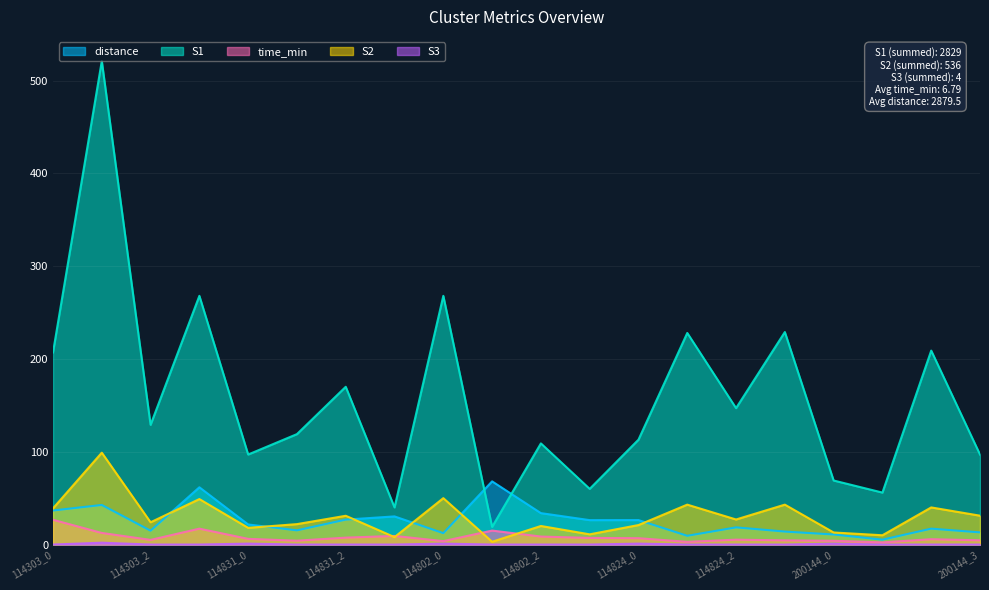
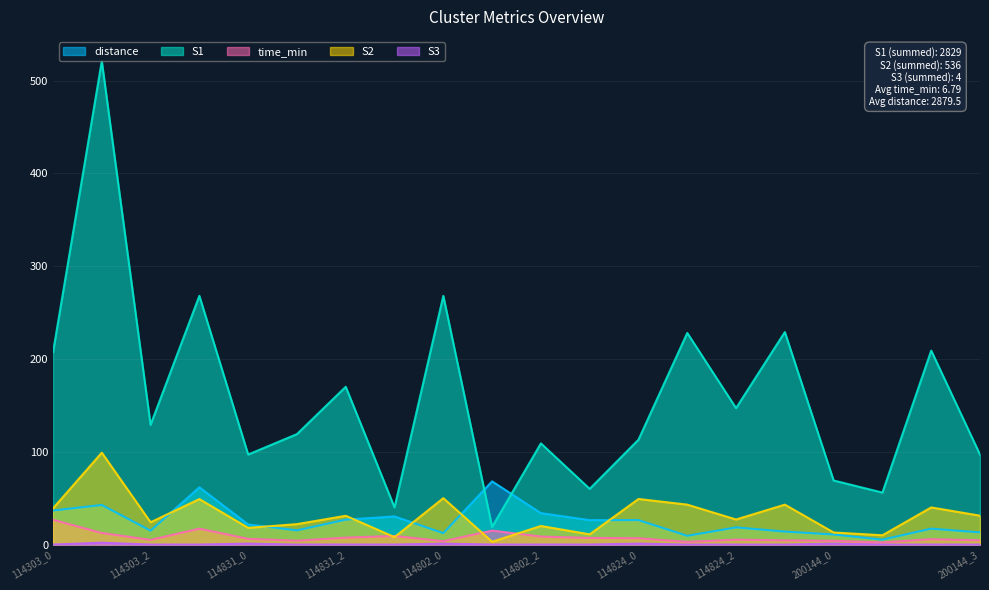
  {
    "time_min": {
      "114303_0": 30,
      "114303_2": 10,
      "114831_0": 10,
      "114831_2": 10,
      "114802_2": 10,
      "114824_0": 10,
      "114824_2": 10,
      "200144_0": 0,
      "200144_3": 0
    },
    "S2": {
      "114303_2": 20,
      "114831_0": 20,
      "114831_2": 30,
      "114802_0": 50,
      "114802_2": 20,
-     "114824_0": 20,
+     "114824_0": 50,
      "114824_2": 30,
      "200144_3": 30
    },
    "S3": {
      "114303_0": 0,
      "114303_2": 0,
      "114831_0": 0,
      "114831_2": 0,
      "114802_2": 0,
      "114824_0": 0,
      "114824_2": 0,
      "200144_0": 0,
      "200144_3": 0
    }
  }
